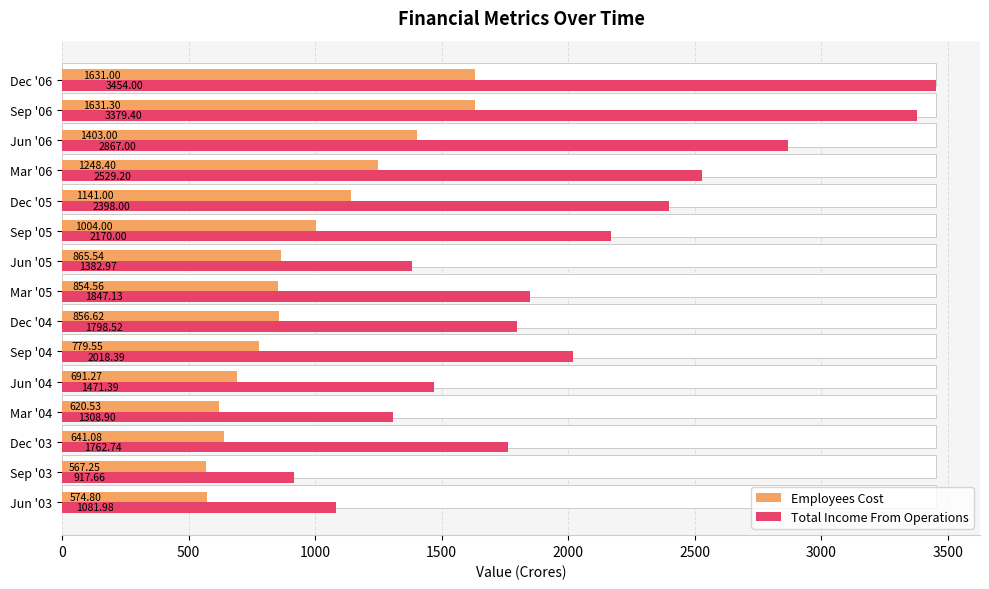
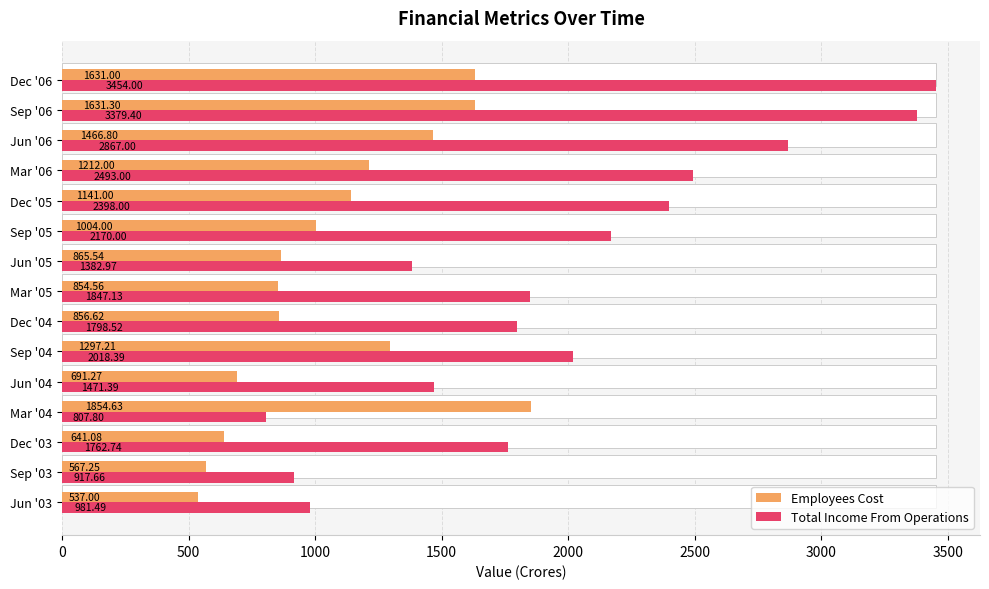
  {
    "Employees Cost": {
-     "Jun '06": 1403.00,
-     "Mar '06": 1248.40,
-     "Sep '04": 779.55,
-     "Mar '04": 620.53,
-     "Jun '03": 574.80
+     "Jun '06": 1466.80,
+     "Mar '06": 1212.00,
+     "Sep '04": 1297.21,
+     "Mar '04": 1854.63,
+     "Jun '03": 537.00
    },
    "Total Income From Operations": {
      "Dec '06": 3454.00,
      "Sep '06": 3379.40,
      "Jun '06": 2867.00,
-     "Mar '06": 2529.20,
+     "Mar '06": 2493.00,
      "Dec '05": 2398.00,
      "Sep '05": 2170.00,
      "Jun '05": 1382.97,
      "Mar '05": 1847.13,
      "Dec '04": 1798.52,
      "Sep '04": 2018.39,
      "Jun '04": 1471.39,
-     "Mar '04": 1308.90,
+     "Mar '04": 807.80,
      "Dec '03": 1762.74,
      "Sep '03": 917.66,
-     "Jun '03": 1081.98
+     "Jun '03": 981.49
    }
  }
